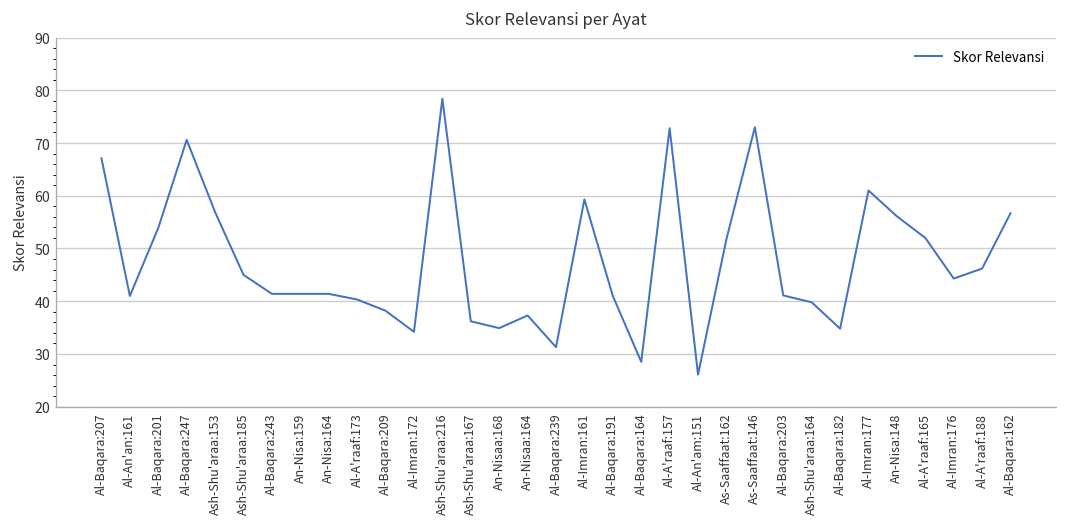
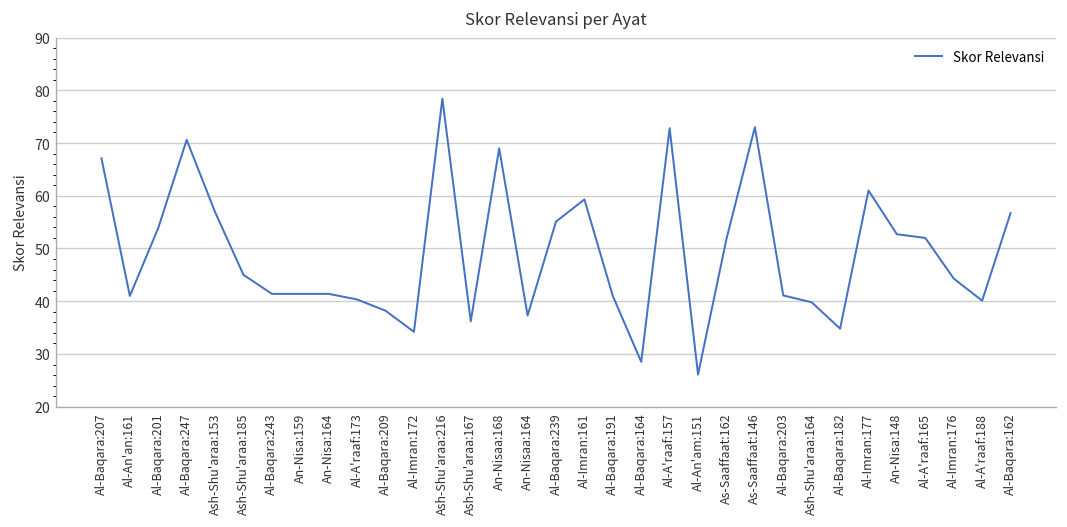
  {
    "Al-Baqara:207": 67,
    "Al-An'an:161": 41,
    "Al-Baqara:201": 54,
    "Al-Baqara:247": 71,
    "Ash-Shu'araa:153": 57,
    "Ash-Shu'araa:185": 45,
    "Al-Baqara:243": 41,
    "An-Nisa:159": 41,
    "An-Nisa:164": 41,
    "Al-A'raaf:173": 40,
    "Al-Baqara:209": 38,
    "Al-Imran:172": 34,
    "Ash-Shu'araa:216": 78,
    "Ash-Shu'araa:167": 36,
-   "An-Nisaa:168": 35,
+   "An-Nisaa:168": 69,
    "An-Nisaa:164": 37,
-   "Al-Baqara:239": 31,
+   "Al-Baqara:239": 55,
    "Al-Imran:161": 59,
    "Al-Baqara:191": 41,
    "Al-Baqara:164": 29,
    "Al-A'raaf:157": 73,
    "Al-An'am:151": 26,
    "As-Saaffaat:162": 52,
    "As-Saaffaat:146": 73,
    "Al-Baqara:203": 41,
    "Ash-Shu'araa:164": 40,
    "Al-Baqara:182": 35,
    "Al-Imran:177": 61,
-   "An-Nisa:148": 56,
+   "An-Nisa:148": 53,
    "Al-A'raaf:165": 52,
    "Al-Imran:176": 44,
-   "Al-A'raaf:188": 46,
+   "Al-A'raaf:188": 40,
    "Al-Baqara:162": 57
  }
